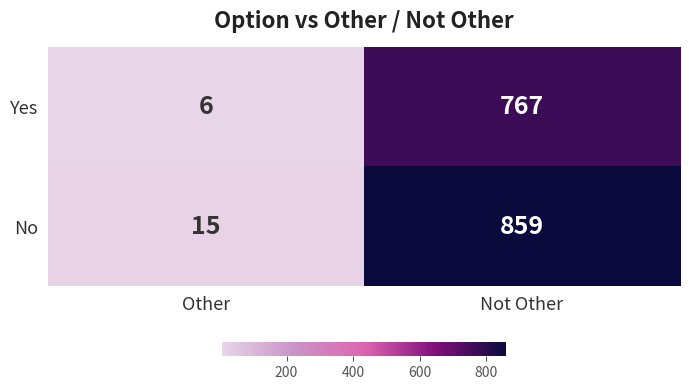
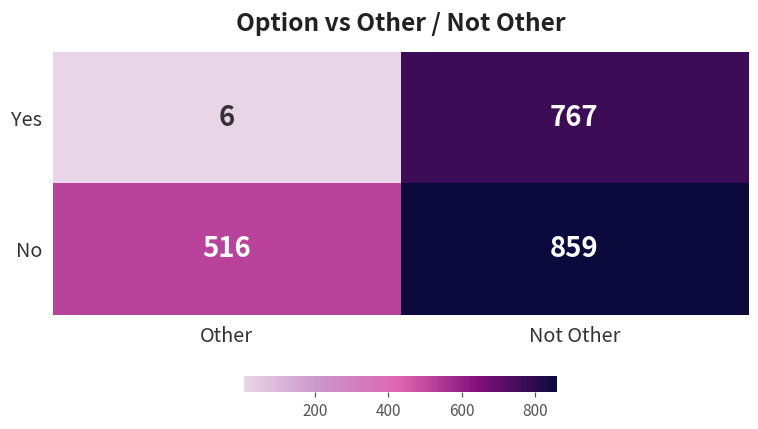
  {
    "Yes": {
      "Other": 6,
      "Not Other": 767
    },
    "No": {
-     "Other": 15,
+     "Other": 516,
      "Not Other": 859
    }
  }
